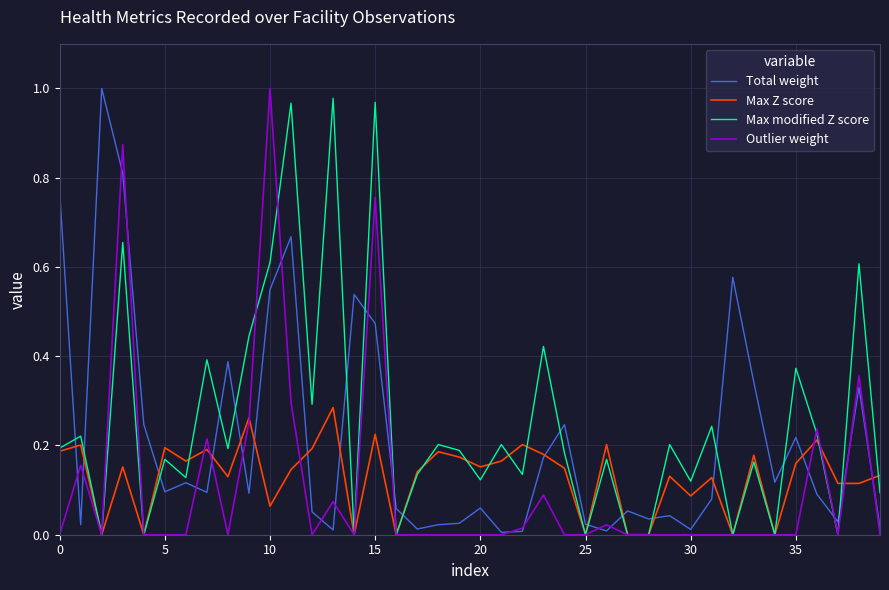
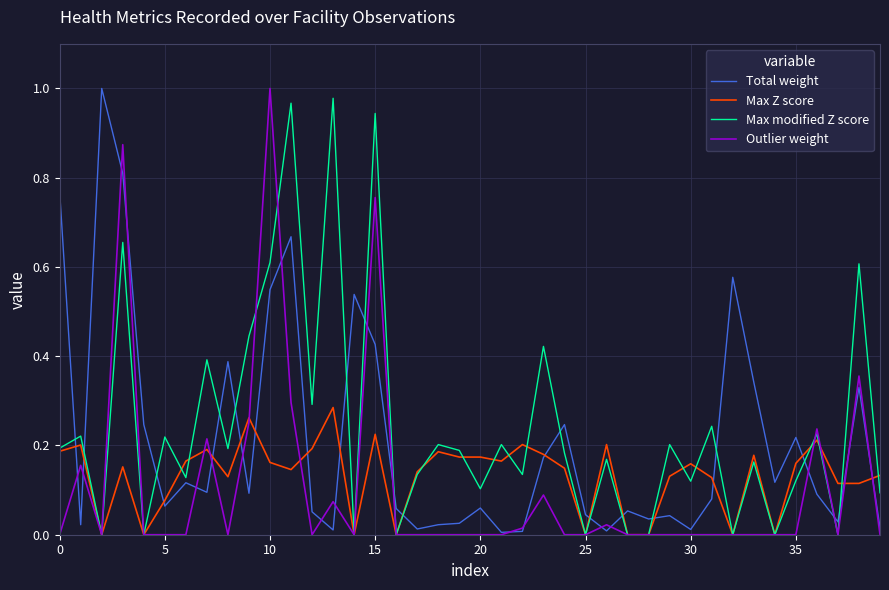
  {
    "Total weight": {
      "0": 0.77,
-     "5": 0.10,
+     "5": 0.06,
      "10": 0.55,
-     "15": 0.47,
+     "15": 0.43,
      "20": 0.06,
-     "25": 0.02,
+     "25": 0.04,
      "30": 0.01,
      "35": 0.22
    },
    "Max Z score": {
      "0": 0.19,
-     "5": 0.20,
-     "10": 0.06,
+     "5": 0.08,
+     "10": 0.16,
      "15": 0.23,
-     "20": 0.15,
-     "30": 0.09,
+     "20": 0.17,
+     "30": 0.16,
      "35": 0.16
    },
    "Max modified Z score": {
      "0": 0.19,
-     "5": 0.17,
+     "5": 0.22,
      "10": 0.61,
-     "15": 0.97,
-     "20": 0.12,
+     "15": 0.94,
+     "20": 0.10,
      "30": 0.12,
-     "35": 0.37
+     "35": 0.12
    },
    "Outlier weight": {
      "0": 0.00,
      "5": 0.00,
      "10": 1.00,
      "15": 0.76,
      "20": 0.00,
      "30": 0.00,
      "35": 0.00
    }
  }
